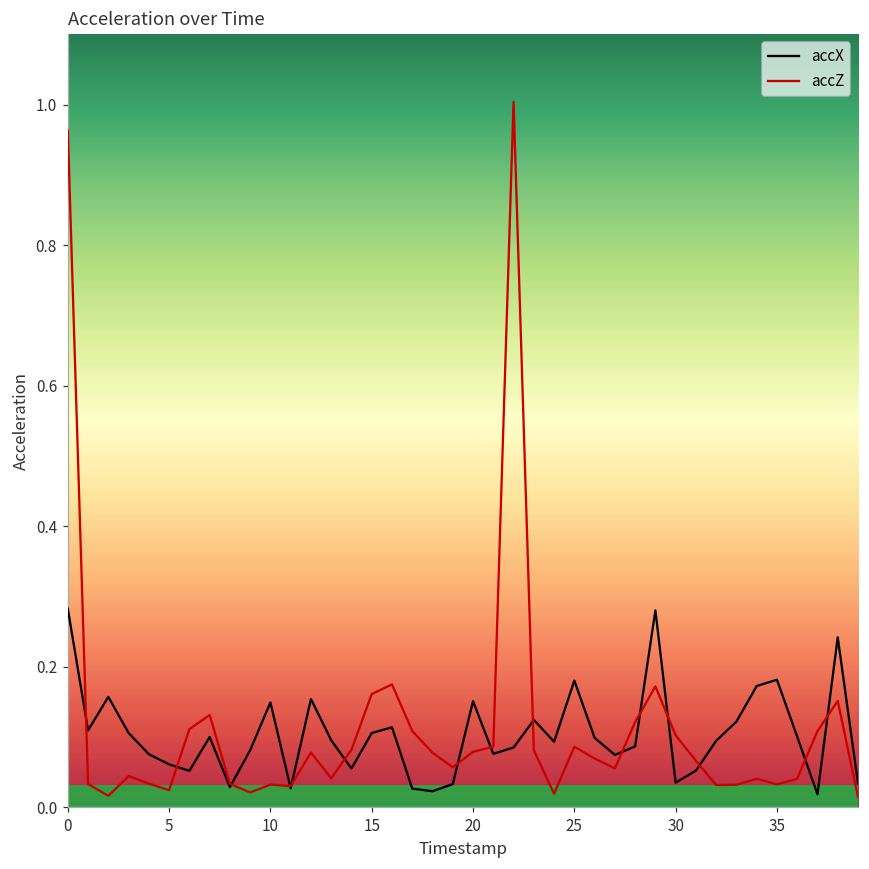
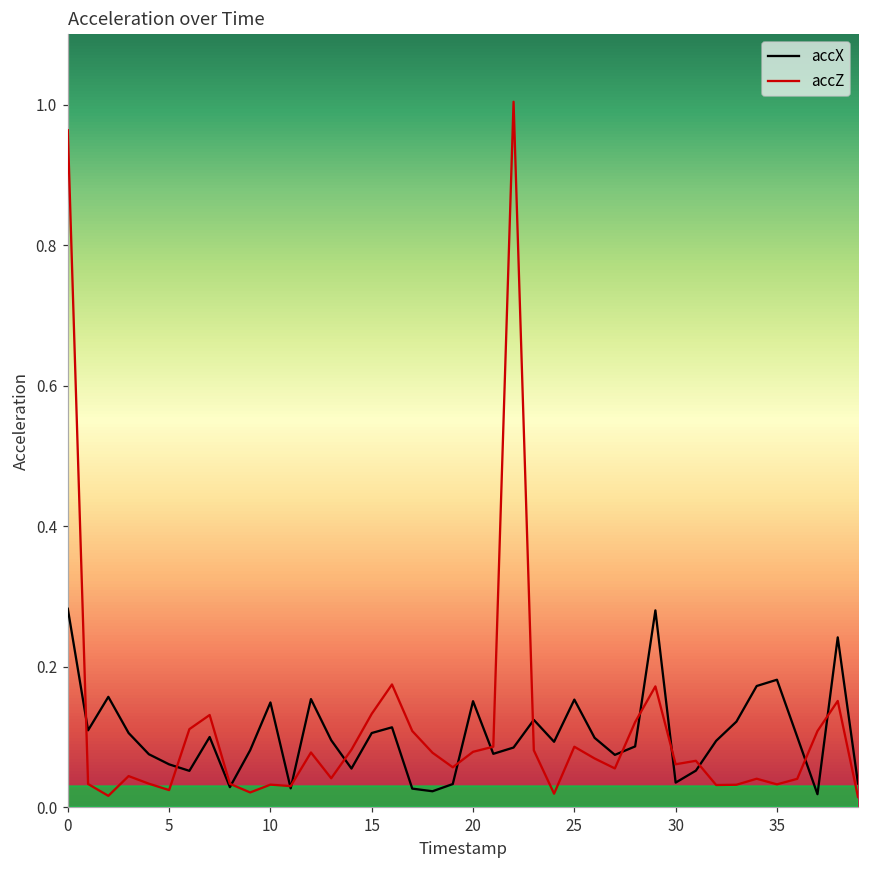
  {
    "accX": {
      "0": 0.28,
      "5": 0.06,
      "10": 0.15,
      "15": 0.11,
      "20": 0.15,
-     "25": 0.18,
+     "25": 0.15,
      "30": 0.03,
      "35": 0.18
    },
    "accZ": {
      "0": 0.96,
      "10": 0.03,
-     "15": 0.16,
+     "15": 0.13,
      "20": 0.08,
      "25": 0.09,
-     "30": 0.10,
+     "30": 0.06,
      "35": 0.03
    }
  }
